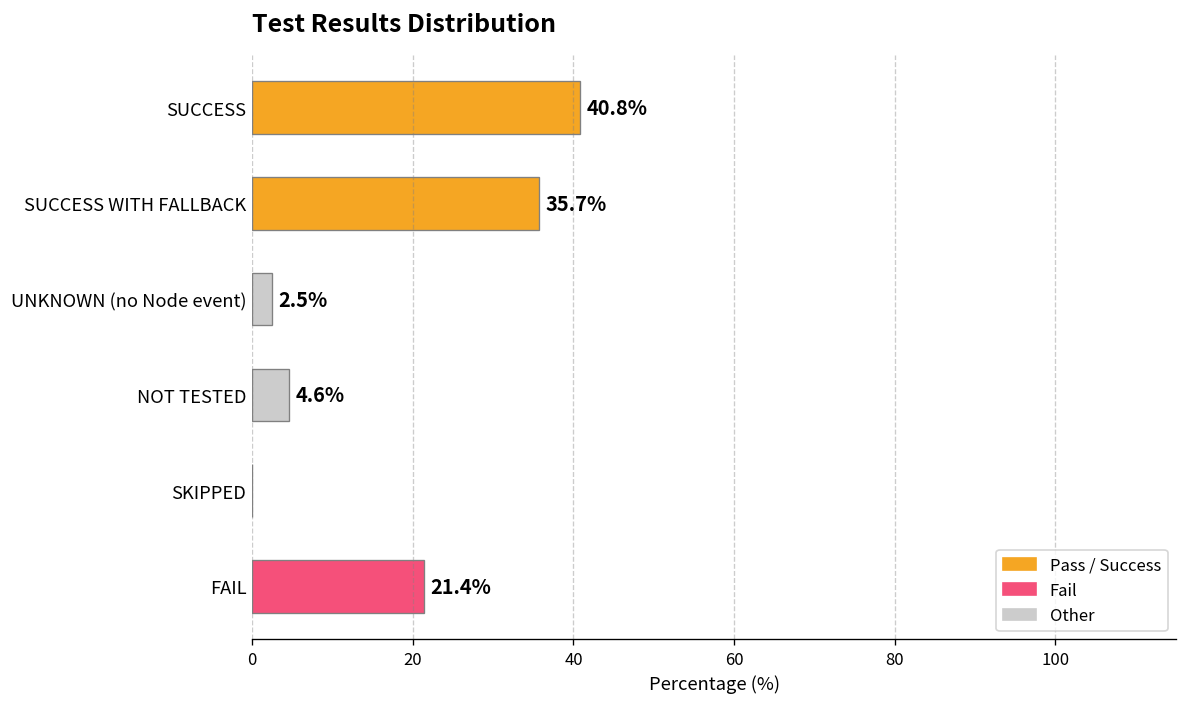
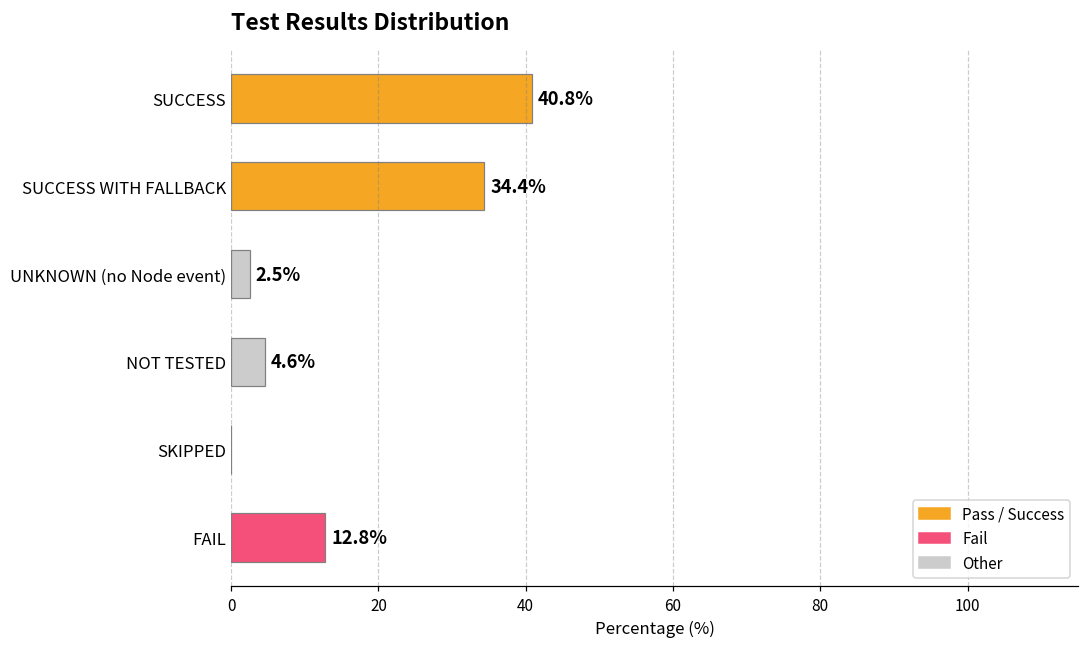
  {
    "SUCCESS": "40.8%",
-   "SUCCESS WITH FALLBACK": "35.7%",
+   "SUCCESS WITH FALLBACK": "34.4%",
    "UNKNOWN (no Node event)": "2.5%",
    "NOT TESTED": "4.6%",
-   "FAIL": "21.4%"
+   "FAIL": "12.8%"
  }
